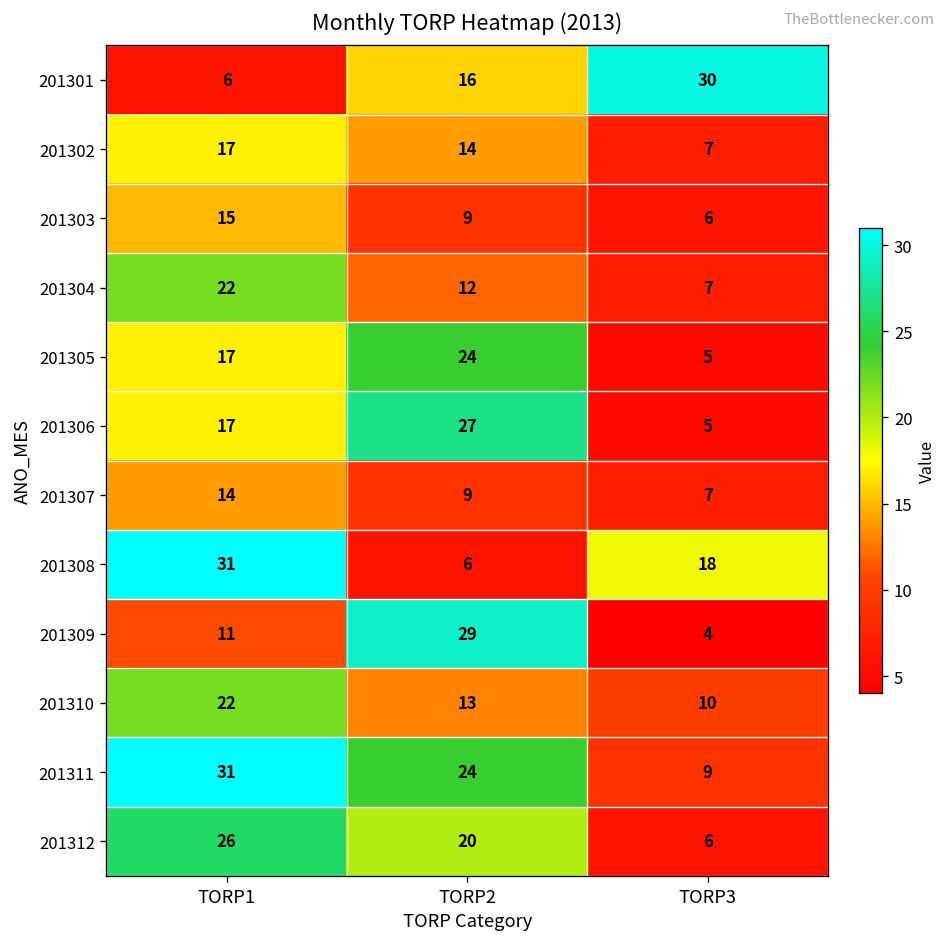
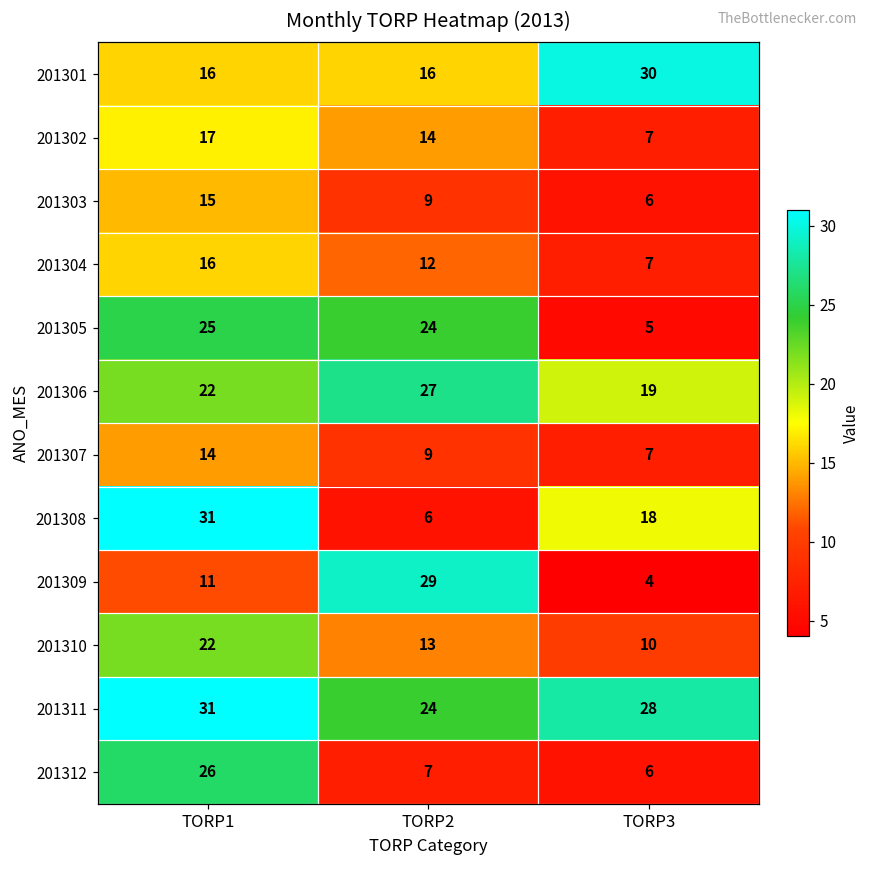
  {
    "201301": {
-     "TORP1": 6,
+     "TORP1": 16,
      "TORP2": 16,
      "TORP3": 30
    },
    "201302": {
      "TORP1": 17,
      "TORP2": 14,
      "TORP3": 7
    },
    "201303": {
      "TORP1": 15,
      "TORP2": 9,
      "TORP3": 6
    },
    "201304": {
-     "TORP1": 22,
+     "TORP1": 16,
      "TORP2": 12,
      "TORP3": 7
    },
    "201305": {
-     "TORP1": 17,
+     "TORP1": 25,
      "TORP2": 24,
      "TORP3": 5
    },
    "201306": {
-     "TORP1": 17,
+     "TORP1": 22,
      "TORP2": 27,
-     "TORP3": 5
+     "TORP3": 19
    },
    "201307": {
      "TORP1": 14,
      "TORP2": 9,
      "TORP3": 7
    },
    "201308": {
      "TORP1": 31,
      "TORP2": 6,
      "TORP3": 18
    },
    "201309": {
      "TORP1": 11,
      "TORP2": 29,
      "TORP3": 4
    },
    "201310": {
      "TORP1": 22,
      "TORP2": 13,
      "TORP3": 10
    },
    "201311": {
      "TORP1": 31,
      "TORP2": 24,
-     "TORP3": 9
+     "TORP3": 28
    },
    "201312": {
      "TORP1": 26,
-     "TORP2": 20,
+     "TORP2": 7,
      "TORP3": 6
    }
  }
